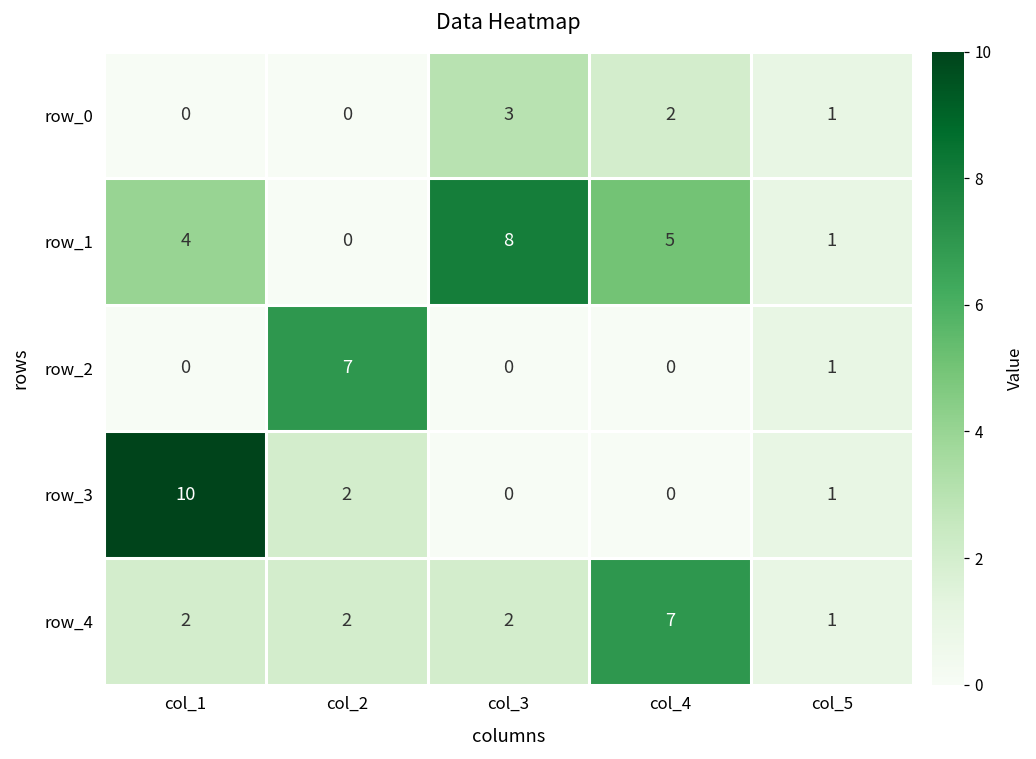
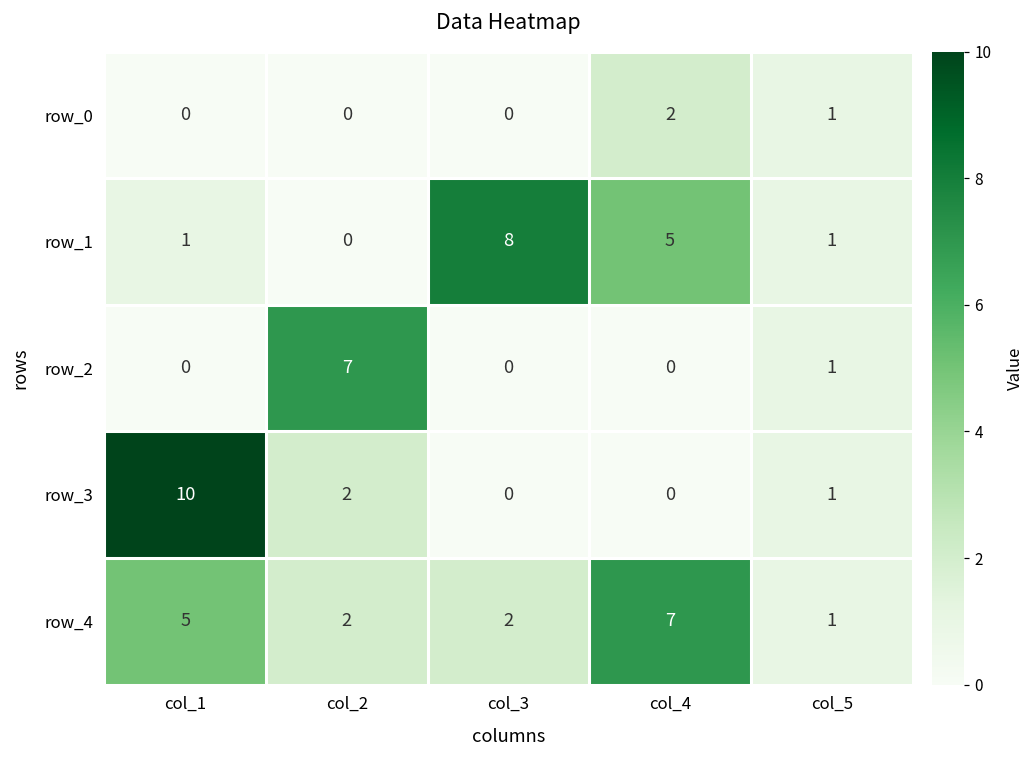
  {
    "row_0": {
      "col_1": 0,
      "col_2": 0,
-     "col_3": 3,
+     "col_3": 0,
      "col_4": 2,
      "col_5": 1
    },
    "row_1": {
-     "col_1": 4,
+     "col_1": 1,
      "col_2": 0,
      "col_3": 8,
      "col_4": 5,
      "col_5": 1
    },
    "row_2": {
      "col_1": 0,
      "col_2": 7,
      "col_3": 0,
      "col_4": 0,
      "col_5": 1
    },
    "row_3": {
      "col_1": 10,
      "col_2": 2,
      "col_3": 0,
      "col_4": 0,
      "col_5": 1
    },
    "row_4": {
-     "col_1": 2,
+     "col_1": 5,
      "col_2": 2,
      "col_3": 2,
      "col_4": 7,
      "col_5": 1
    }
  }
